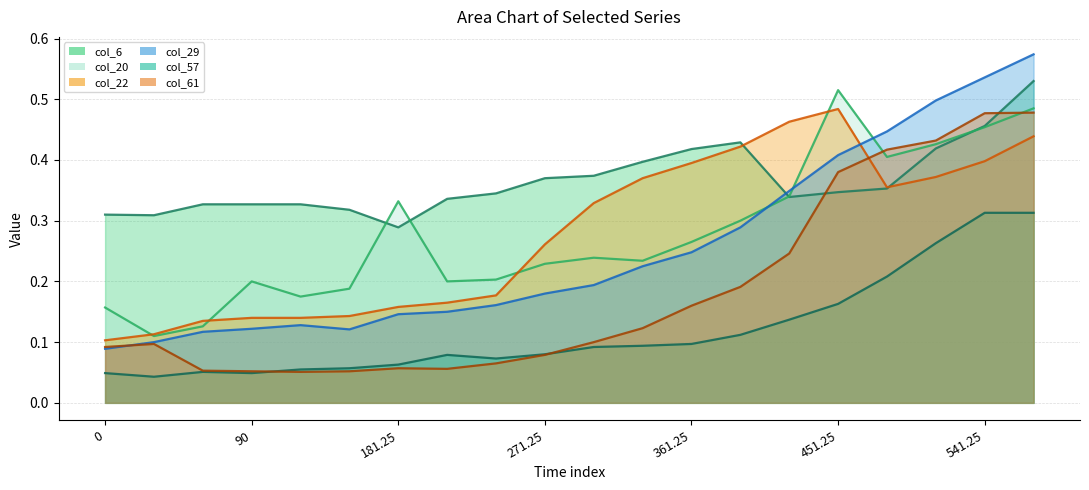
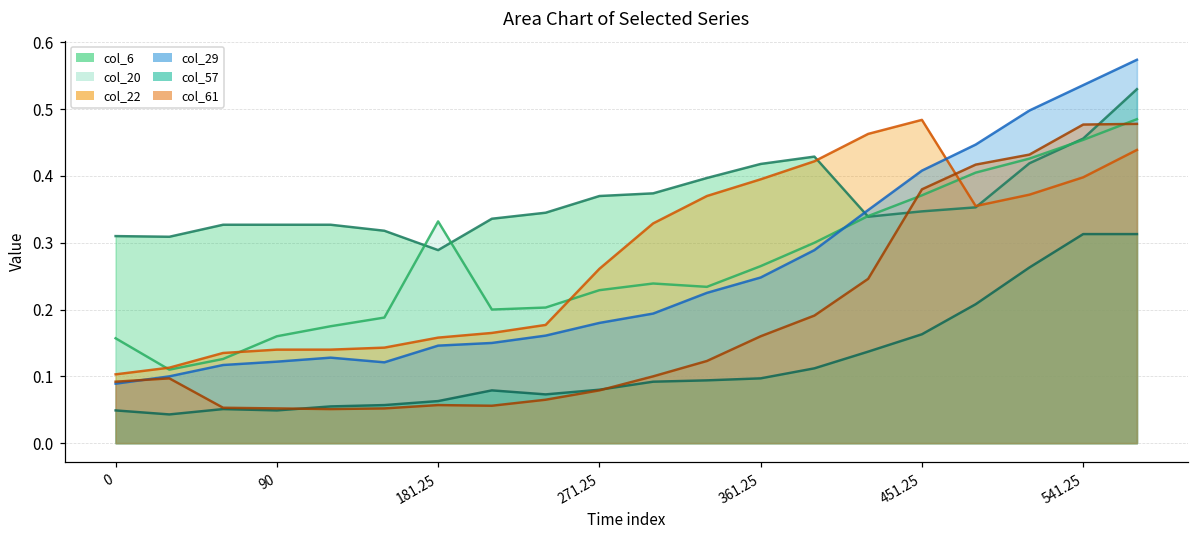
  {
    "col_20": {
      "0": 0.16,
-     "90": 0.20,
+     "90": 0.16,
      "181.25": 0.33,
      "271.25": 0.23,
      "361.25": 0.27,
-     "451.25": 0.52
+     "451.25": 0.37
    }
  }
